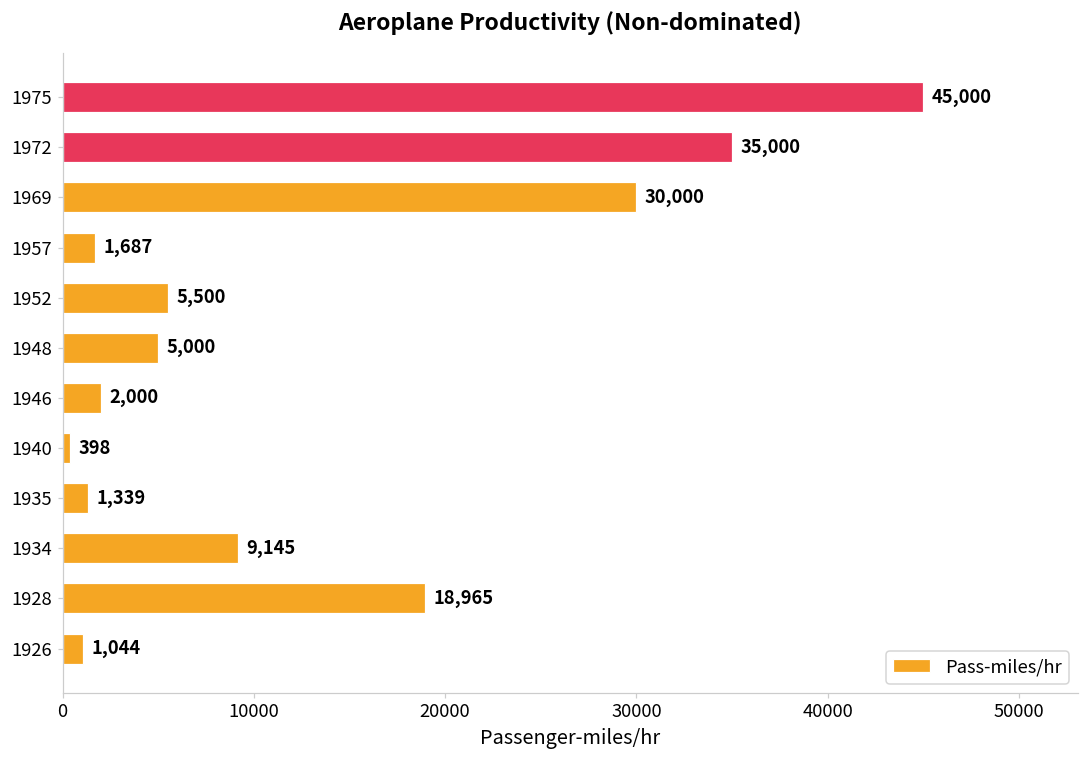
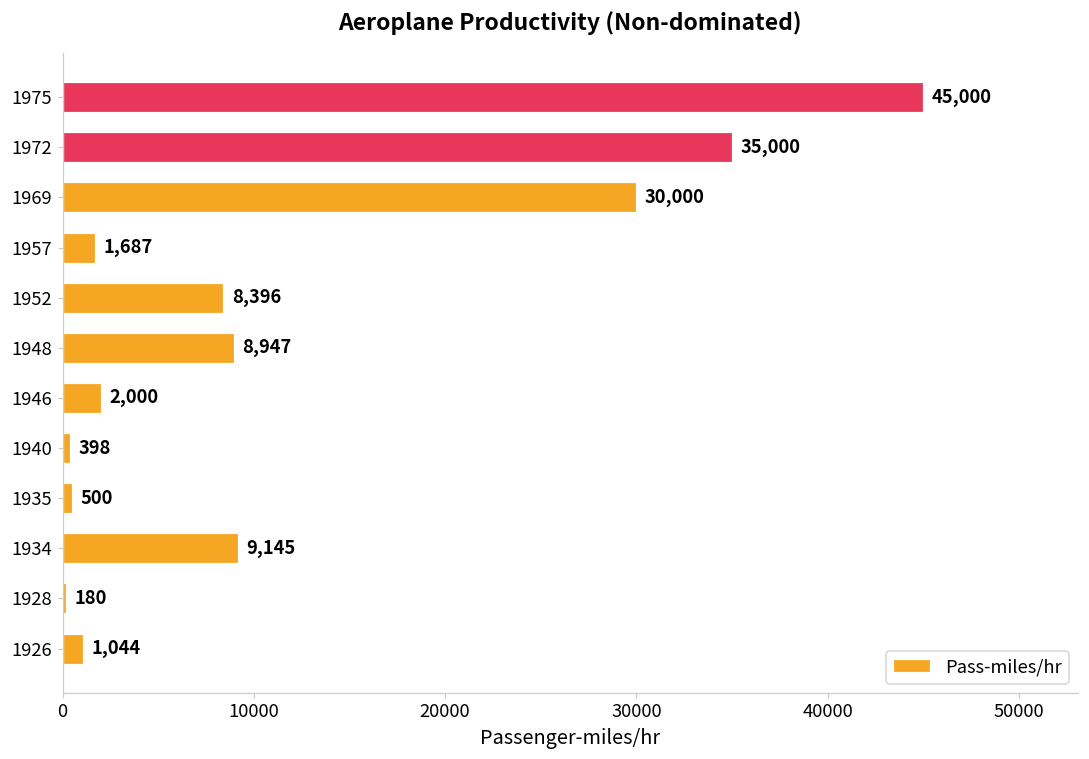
  {
    "1975": "45,000",
    "1972": "35,000",
    "1969": "30,000",
    "1957": "1,687",
-   "1952": "5,500",
-   "1948": "5,000",
+   "1952": "8,396",
+   "1948": "8,947",
    "1946": "2,000",
    "1940": "398",
-   "1935": "1,339",
+   "1935": "500",
    "1934": "9,145",
-   "1928": "18,965",
+   "1928": "180",
    "1926": "1,044"
  }
